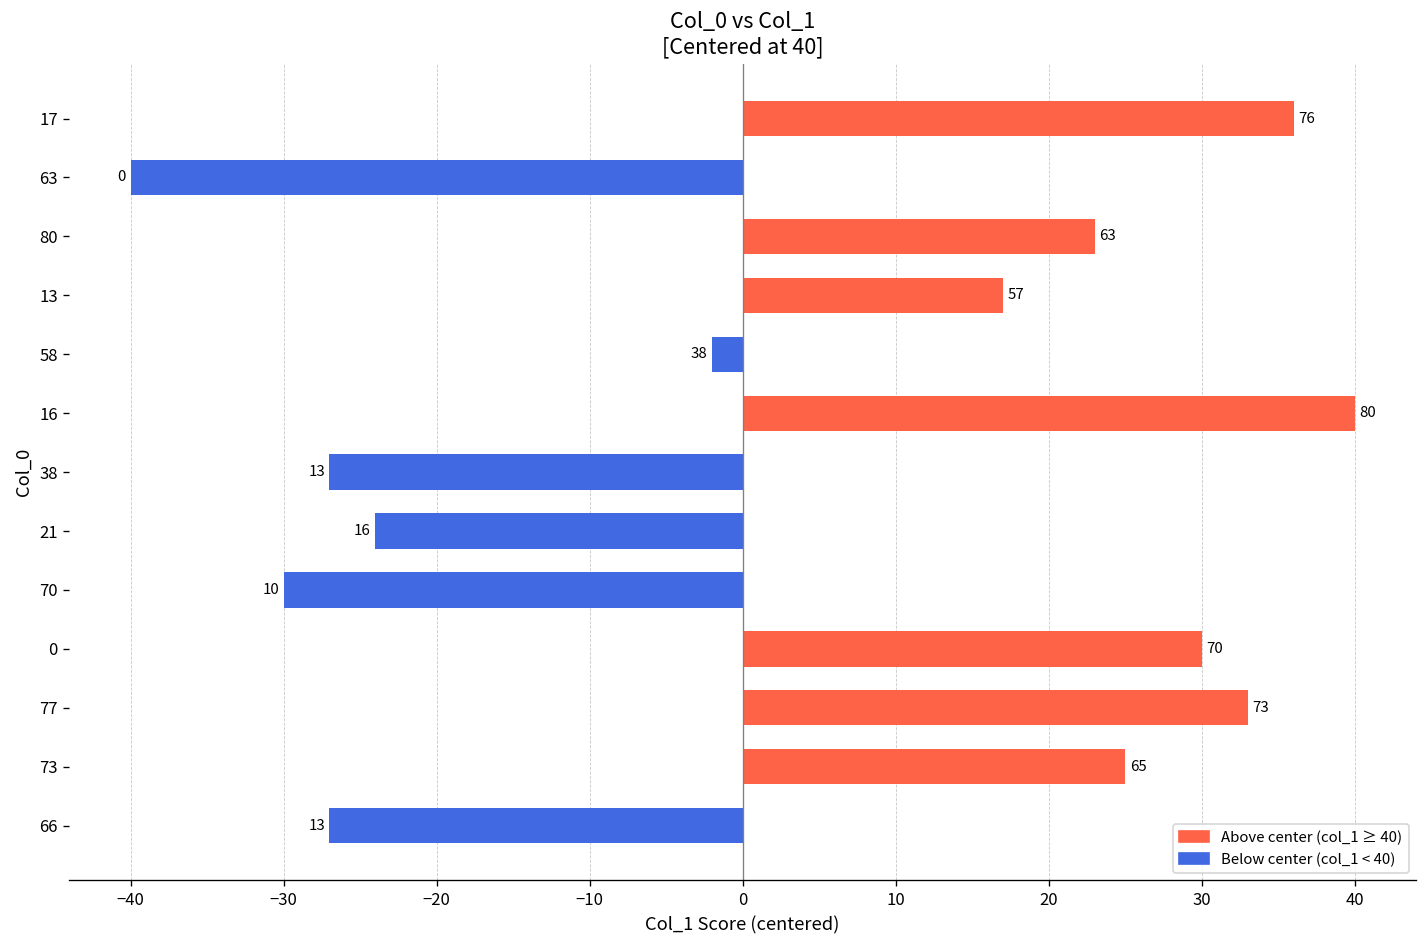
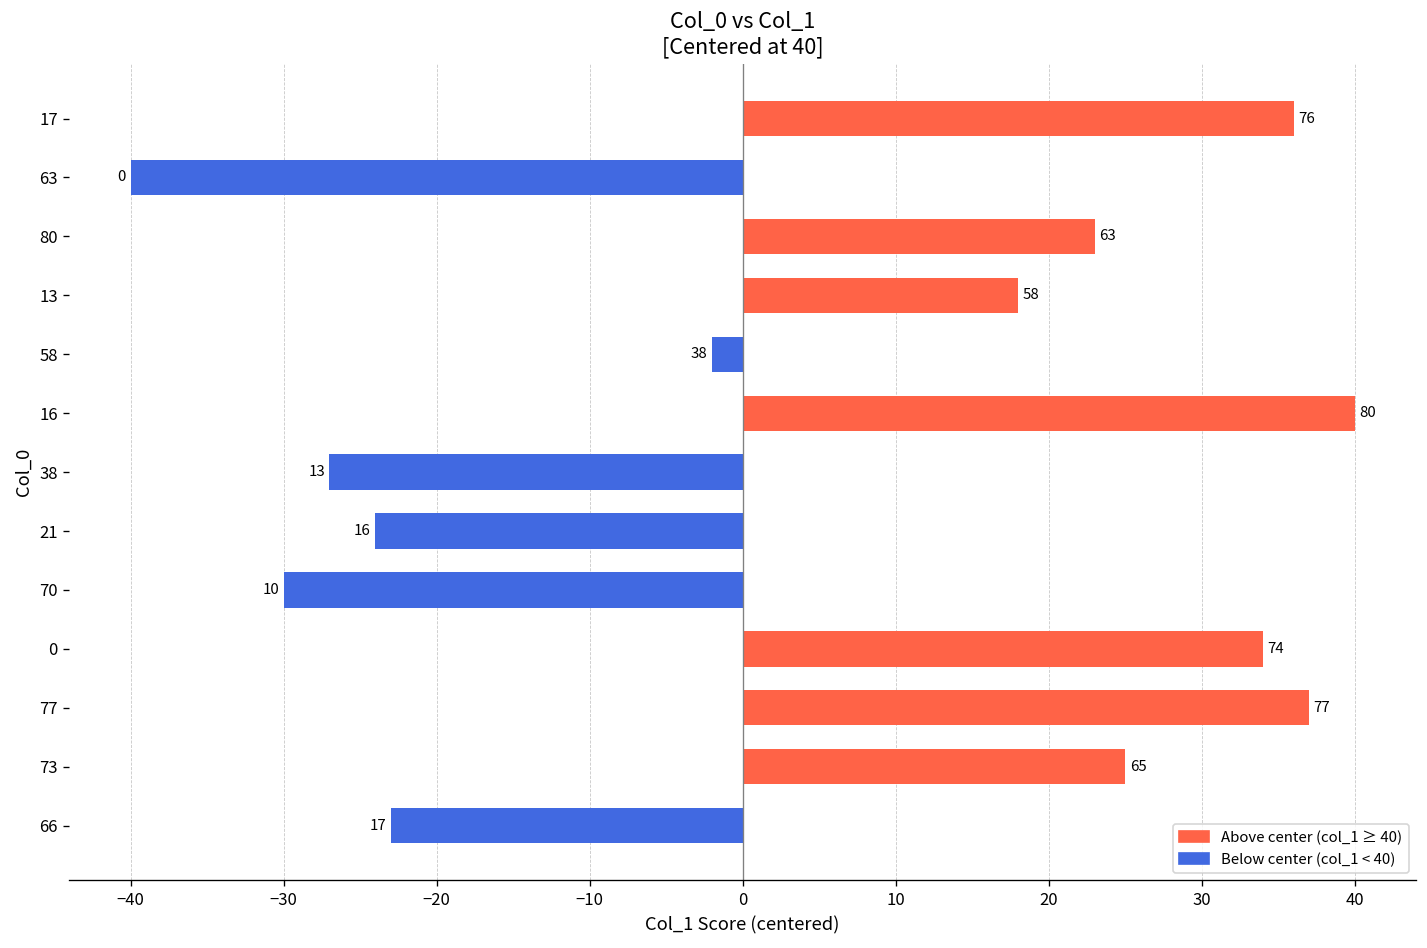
  {
-   "13": 57,
-   "0": 70,
-   "77": 73,
-   "66": 13
+   "13": 58,
+   "0": 74,
+   "77": 77,
+   "66": 17
  }
